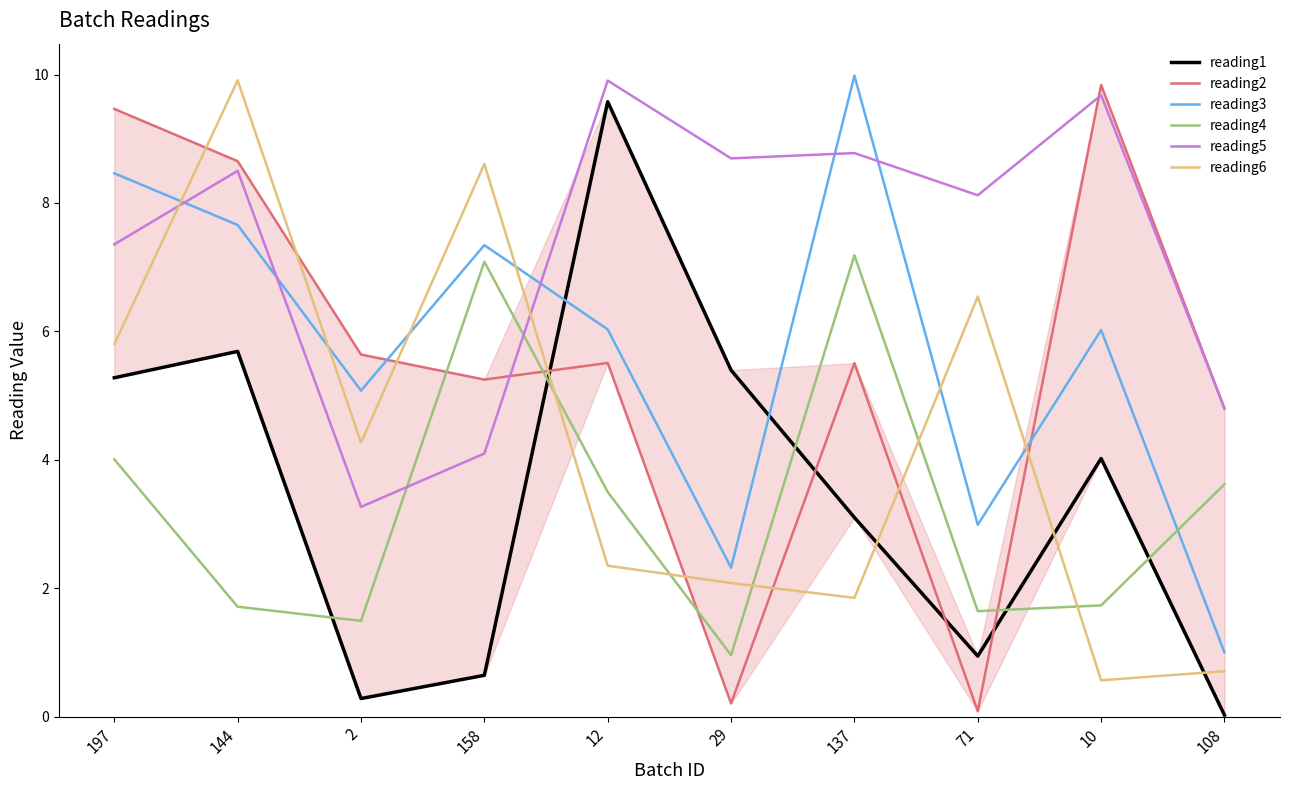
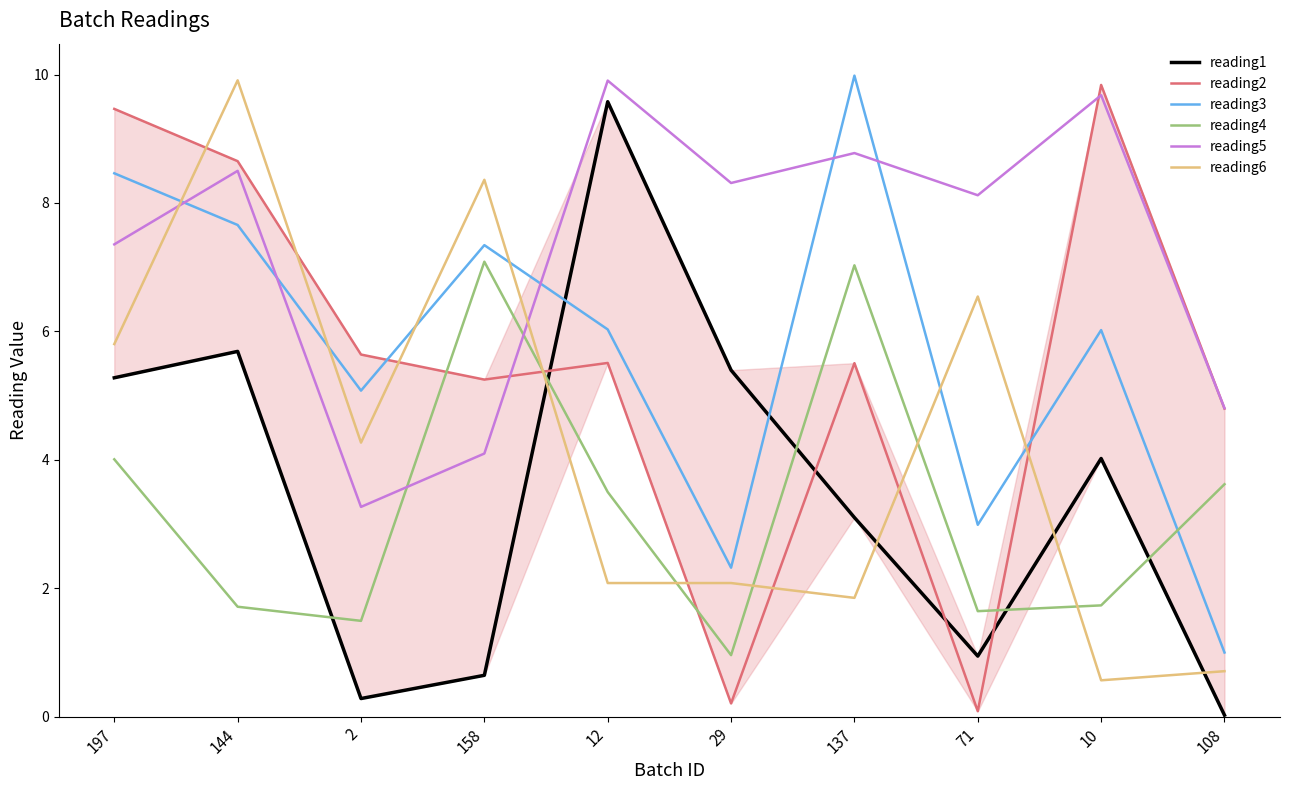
  {
    "reading1": {
      "197": 5.3,
      "144": 5.7,
      "2": 0.3,
      "158": 0.6,
      "137": 3.1,
      "10": 4.0,
      "108": 0.0
    },
    "reading3": {
      "197": 8.5,
      "144": 7.7,
      "2": 5.1,
      "158": 7.3,
      "12": 6.0,
      "29": 2.3,
      "137": 10.0,
      "71": 3.0,
      "10": 6.0,
      "108": 1.0
    },
    "reading4": {
      "197": 4.0,
      "144": 1.7,
      "2": 1.5,
      "158": 7.1,
      "12": 3.5,
      "29": 1.0,
-     "137": 7.2,
+     "137": 7.0,
      "71": 1.6,
      "10": 1.7,
      "108": 3.6
    },
    "reading5": {
      "197": 7.4,
      "144": 8.5,
      "2": 3.3,
      "158": 4.1,
      "12": 9.9,
-     "29": 8.7,
+     "29": 8.3,
      "137": 8.8,
      "71": 8.1,
      "10": 9.7
    },
    "reading6": {
      "197": 5.8,
      "144": 9.9,
      "2": 4.3,
-     "158": 8.6,
-     "12": 2.4,
+     "158": 8.4,
+     "12": 2.1,
      "29": 2.1,
      "137": 1.8,
      "71": 6.5,
      "10": 0.6,
      "108": 0.7
    }
  }
